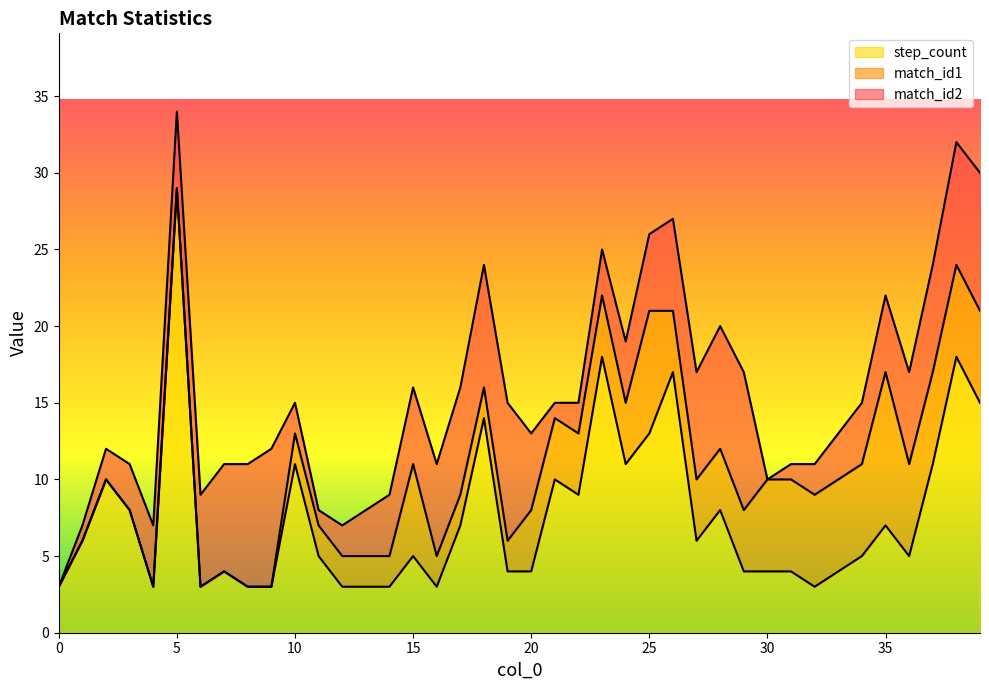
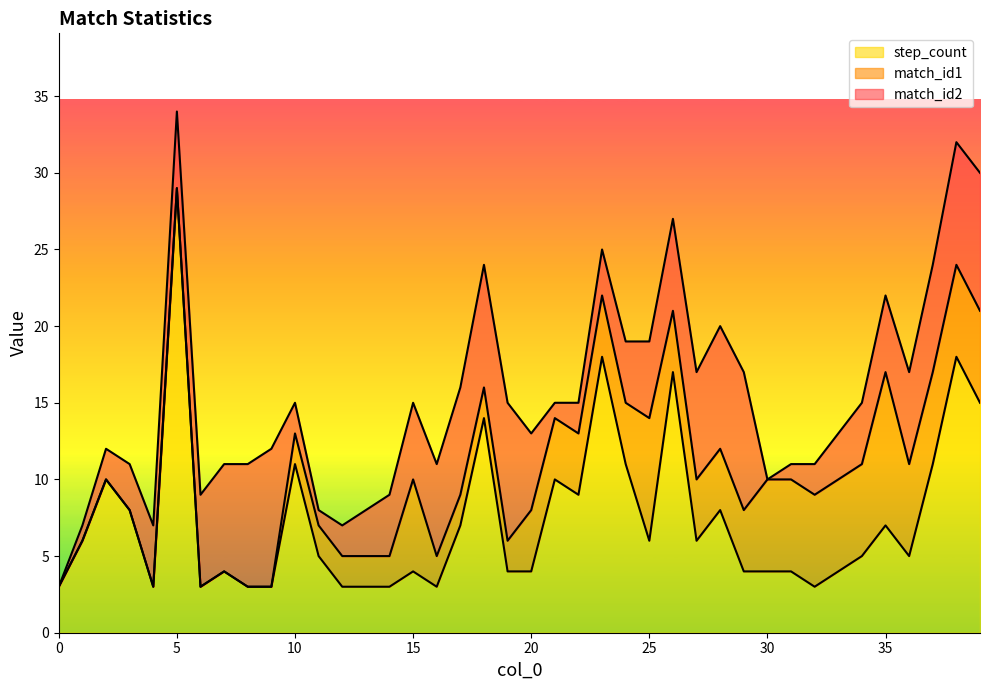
  {
    "step_count": {
      "10": 11,
-     "15": 5,
+     "15": 4,
      "20": 4,
-     "25": 13,
+     "25": 6,
      "30": 4,
      "35": 7
    },
    "match_id1": {
      "10": 13,
      "20": 8,
      "35": 17
    },
    "match_id2": {
      "5": 34,
      "10": 15,
      "20": 13,
      "35": 22
    }
  }
